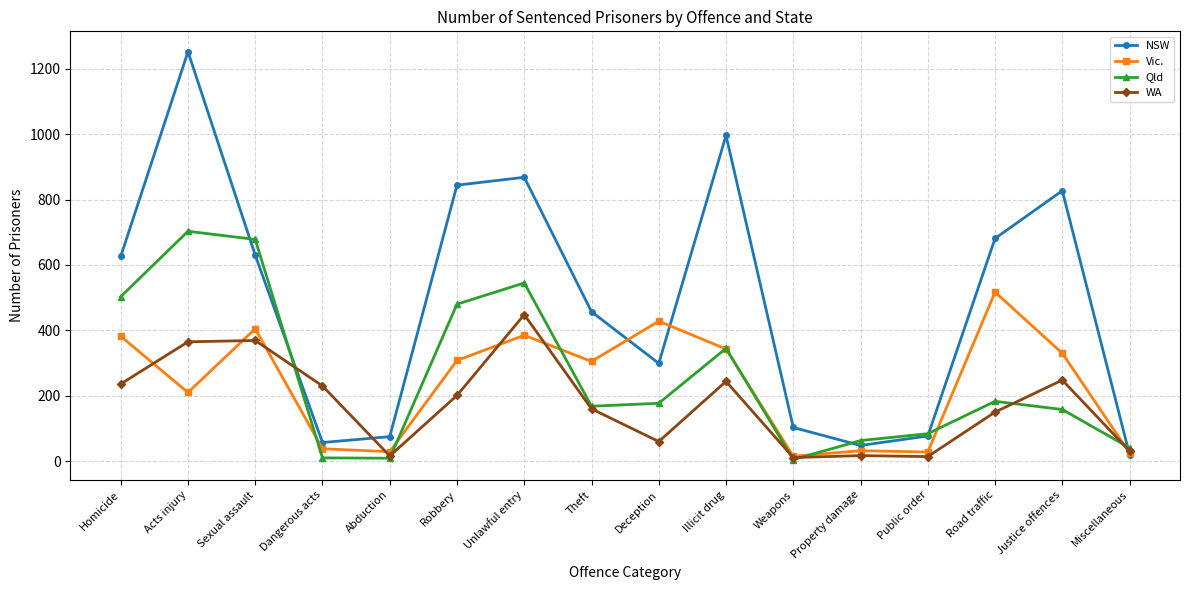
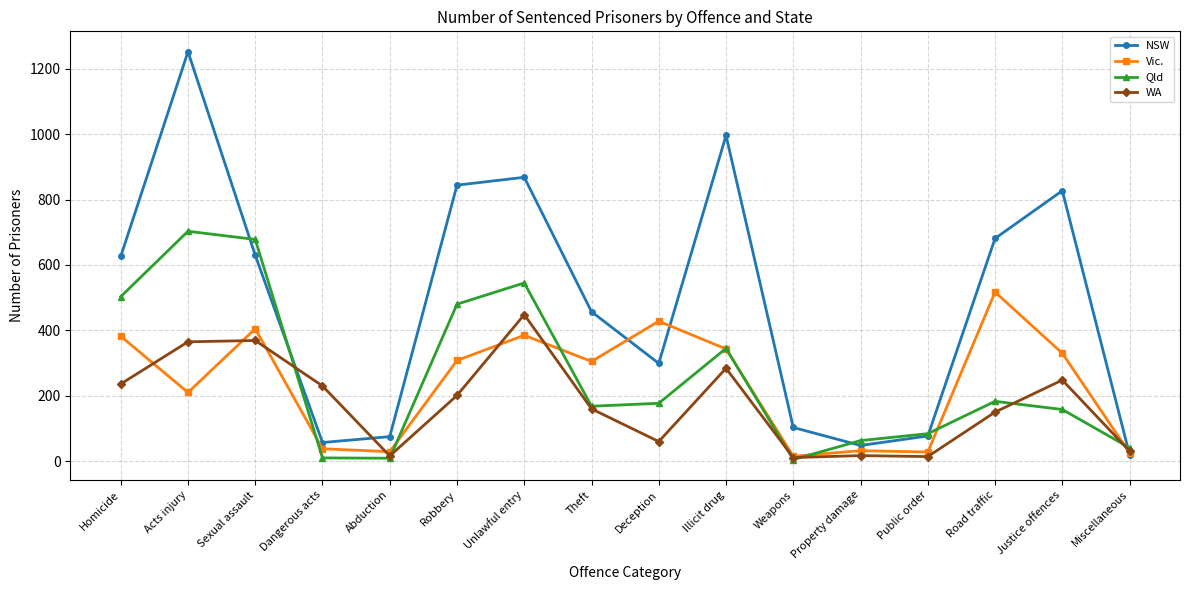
  {
    "NSW": {
      "Homicide": 630,
      "Acts injury": 1250,
      "Sexual assault": 630,
      "Dangerous acts": 60,
      "Abduction": 80,
      "Robbery": 840,
      "Unlawful entry": 870,
      "Theft": 460,
      "Deception": 300,
      "Illicit drug": 1000,
      "Weapons": 100,
      "Property damage": 50,
      "Road traffic": 680,
      "Justice offences": 830
    },
    "Vic.": {
      "Homicide": 380,
      "Acts injury": 210,
      "Sexual assault": 410,
      "Dangerous acts": 40,
      "Abduction": 30,
      "Robbery": 310,
      "Unlawful entry": 390,
      "Theft": 310,
      "Deception": 430,
      "Property damage": 30,
      "Public order": 30,
      "Road traffic": 520,
      "Justice offences": 330
    },
    "Qld": {
      "Homicide": 500,
      "Acts injury": 700,
      "Sexual assault": 680,
      "Dangerous acts": 10,
      "Robbery": 480,
      "Unlawful entry": 550,
      "Theft": 170,
      "Deception": 180,
      "Property damage": 60,
      "Road traffic": 180,
      "Justice offences": 160,
      "Miscellaneous": 40
    },
    "WA": {
      "Homicide": 240,
      "Acts injury": 370,
      "Sexual assault": 370,
      "Dangerous acts": 230,
      "Robbery": 200,
      "Unlawful entry": 450,
      "Theft": 160,
      "Deception": 60,
-     "Illicit drug": 240,
+     "Illicit drug": 280,
      "Property damage": 20,
      "Public order": 10,
      "Road traffic": 150,
      "Justice offences": 250
    }
  }
